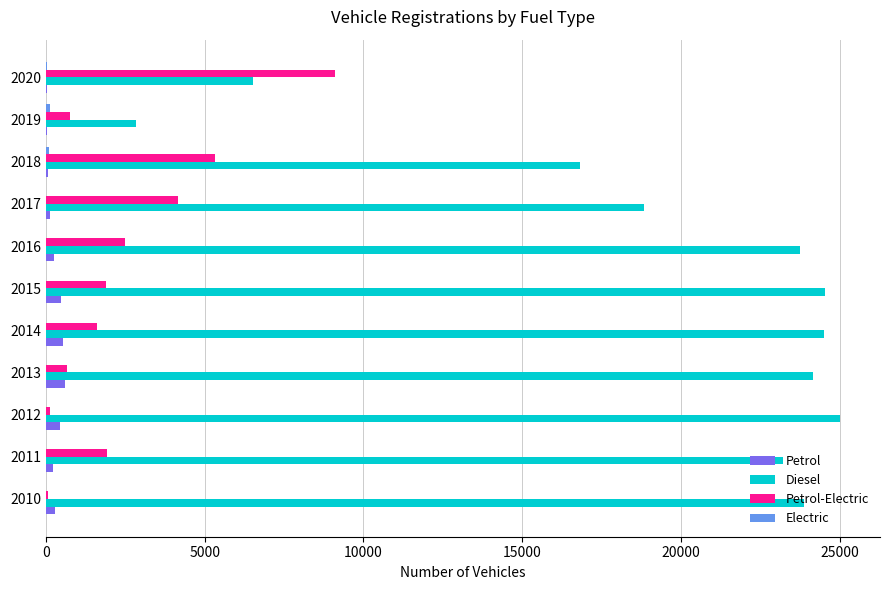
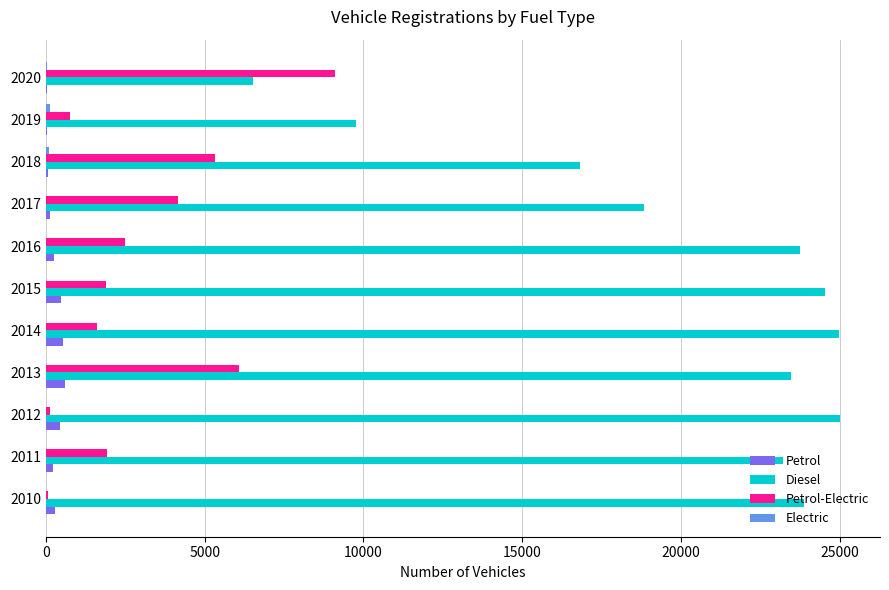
  {
    "Diesel": {
      "2020": 6500,
-     "2019": 2900,
+     "2019": 9800,
      "2018": 16800,
      "2017": 18900,
      "2016": 23700,
      "2015": 24500,
-     "2014": 24500,
-     "2013": 24100,
+     "2014": 25000,
+     "2013": 23500,
      "2012": 25000,
      "2011": 23200,
      "2010": 23900
    },
    "Petrol-Electric": {
      "2020": 9100,
      "2019": 800,
      "2018": 5300,
      "2017": 4200,
      "2016": 2500,
      "2015": 1900,
      "2014": 1600,
-     "2013": 700,
+     "2013": 6100,
      "2012": 100,
      "2011": 1900
    }
  }
